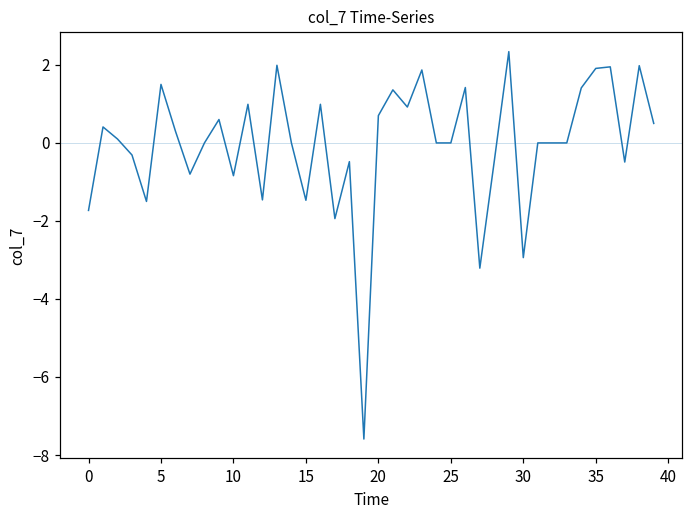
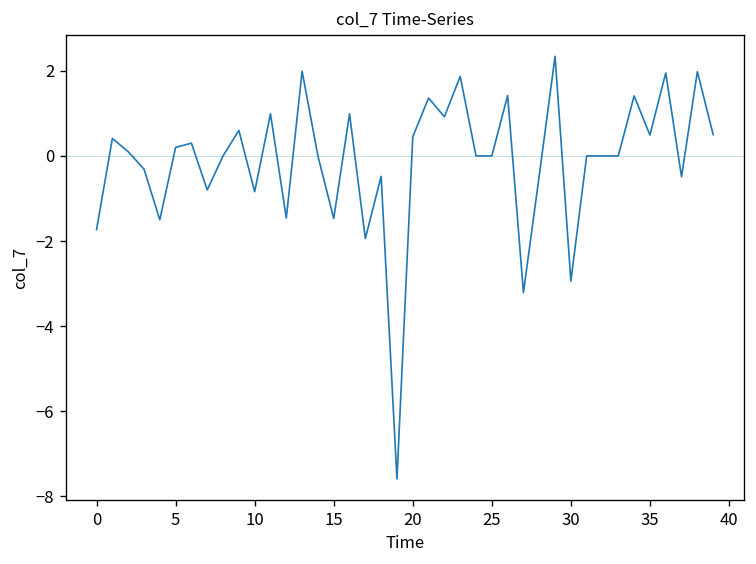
  {
    "0": -1.7,
-   "5": 1.5,
+   "5": 0.2,
    "10": -0.8,
    "15": -1.5,
-   "20": 0.7,
+   "20": 0.5,
    "25": 0.0,
    "30": -2.9,
-   "35": 1.9
+   "35": 0.5
  }
